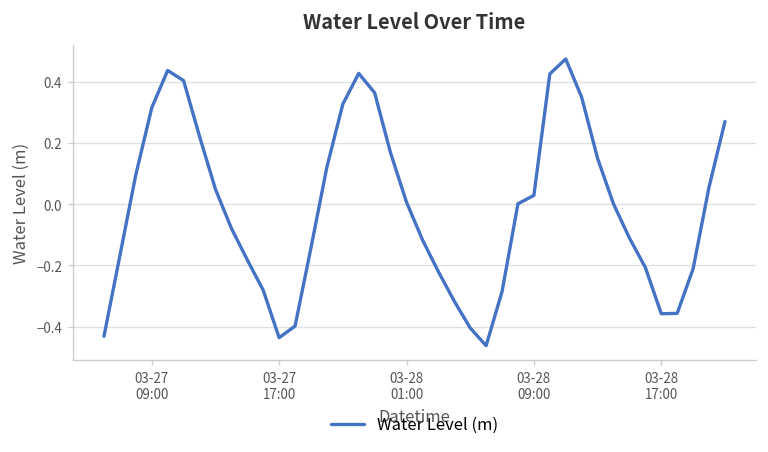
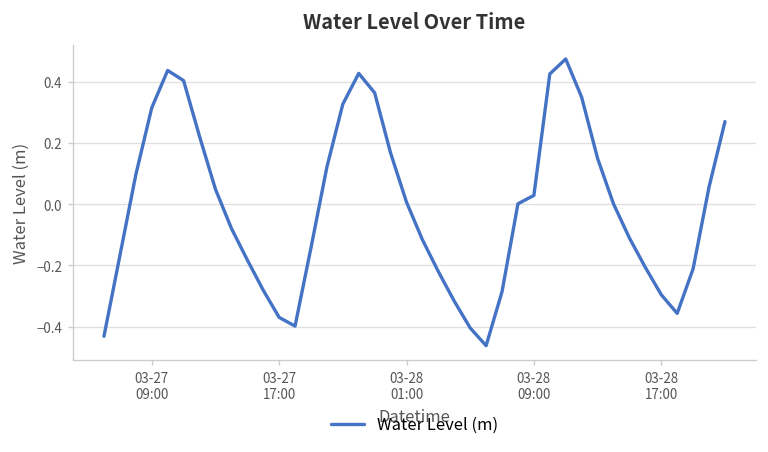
  {
    "03-27 09:00": 0.31,
-   "03-27 17:00": -0.44,
+   "03-27 17:00": -0.37,
    "03-28 01:00": 0.01,
    "03-28 09:00": 0.03,
-   "03-28 17:00": -0.36
+   "03-28 17:00": -0.30
  }
